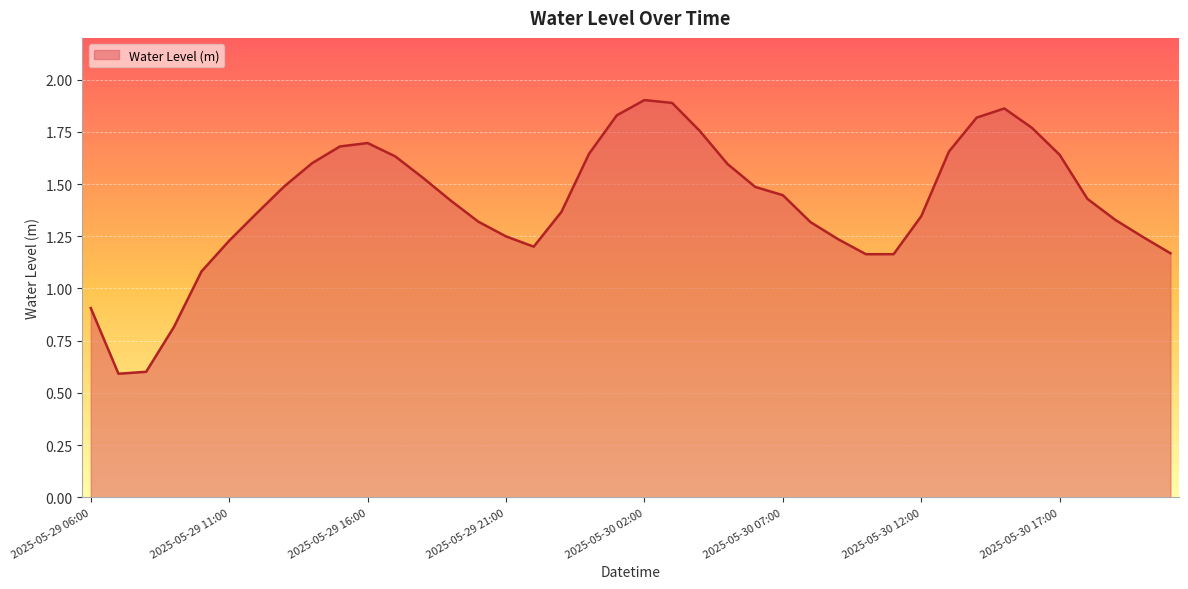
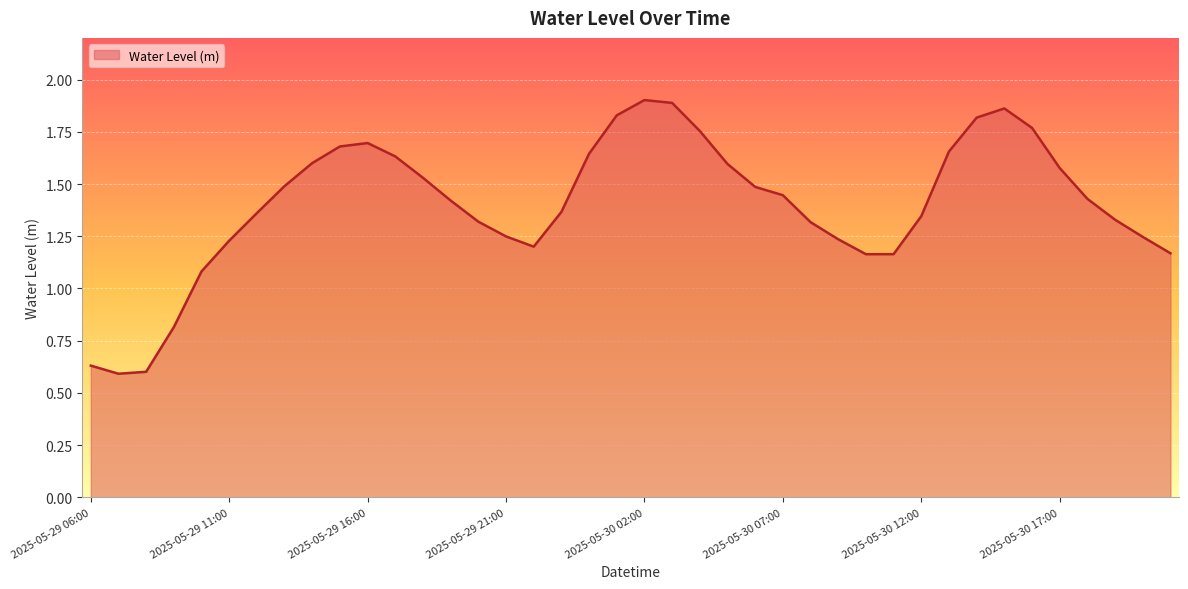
  {
-   "2025-05-29 06:00": 0.91,
+   "2025-05-29 06:00": 0.63,
    "2025-05-29 11:00": 1.23,
    "2025-05-29 16:00": 1.70,
    "2025-05-29 21:00": 1.25,
    "2025-05-30 02:00": 1.90,
    "2025-05-30 07:00": 1.45,
    "2025-05-30 12:00": 1.35,
-   "2025-05-30 17:00": 1.64
+   "2025-05-30 17:00": 1.58
  }
